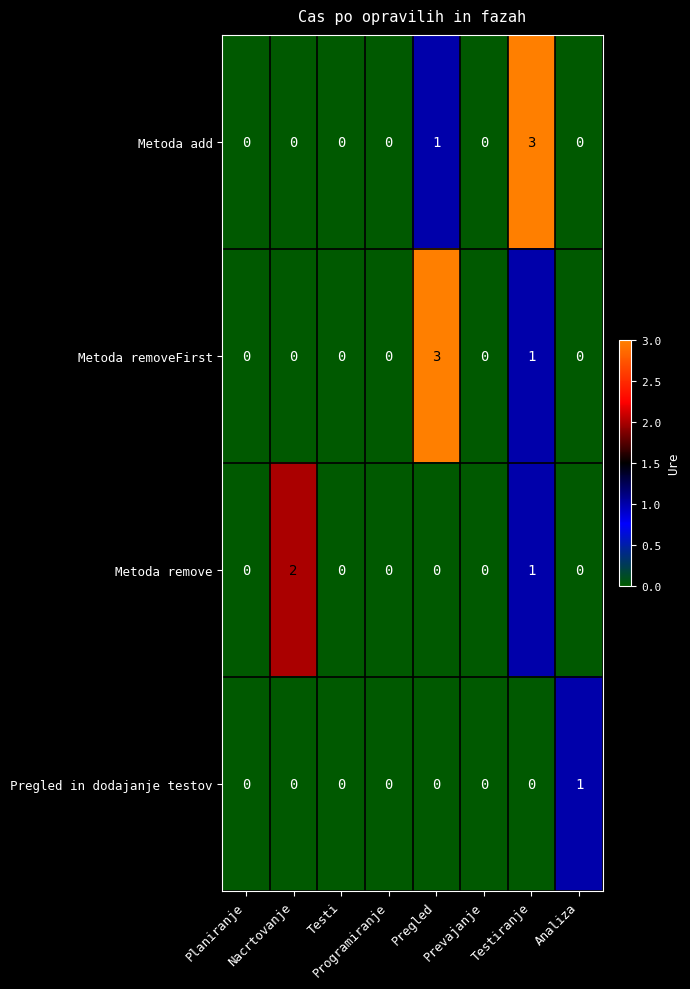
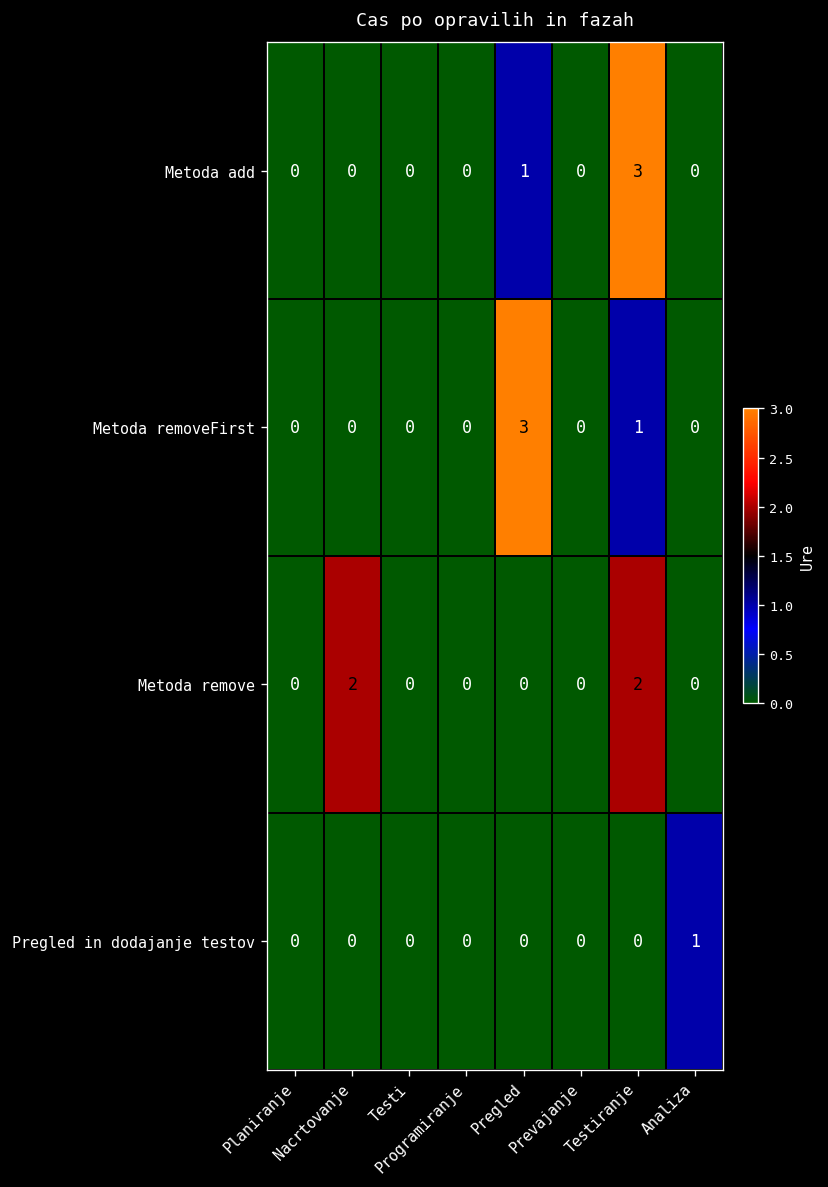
  {
    "Metoda add": {
      "Planiranje": 0,
      "Nacrtovanje": 0,
      "Testi": 0,
      "Programiranje": 0,
      "Pregled": 1,
      "Prevajanje": 0,
      "Testiranje": 3,
      "Analiza": 0
    },
    "Metoda removeFirst": {
      "Planiranje": 0,
      "Nacrtovanje": 0,
      "Testi": 0,
      "Programiranje": 0,
      "Pregled": 3,
      "Prevajanje": 0,
      "Testiranje": 1,
      "Analiza": 0
    },
    "Metoda remove": {
      "Planiranje": 0,
      "Nacrtovanje": 2,
      "Testi": 0,
      "Programiranje": 0,
      "Pregled": 0,
      "Prevajanje": 0,
-     "Testiranje": 1,
+     "Testiranje": 2,
      "Analiza": 0
    },
    "Pregled in dodajanje testov": {
      "Planiranje": 0,
      "Nacrtovanje": 0,
      "Testi": 0,
      "Programiranje": 0,
      "Pregled": 0,
      "Prevajanje": 0,
      "Testiranje": 0,
      "Analiza": 1
    }
  }
